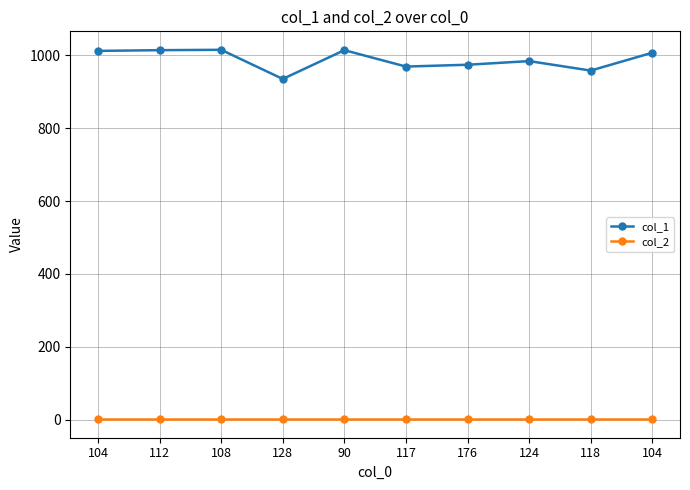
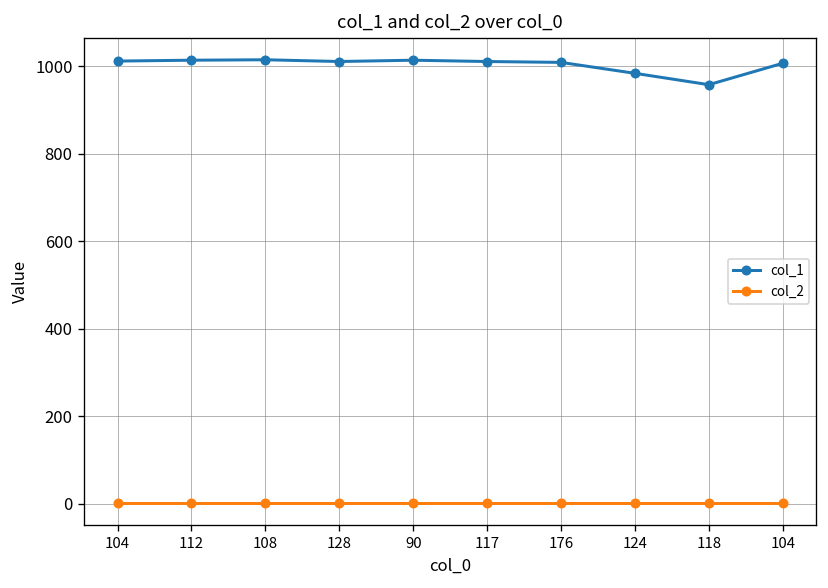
  {
    "col_1": {
      "112": 1010,
      "108": 1020,
-     "128": 940,
+     "128": 1010,
      "90": 1010,
-     "117": 970,
-     "176": 970,
+     "117": 1010,
+     "176": 1010,
      "124": 980,
      "118": 960
    },
    "col_2": {
      "112": 0,
      "108": 0,
      "128": 0,
      "90": 0,
      "117": 0,
      "176": 0,
      "124": 0,
      "118": 0
    }
  }
